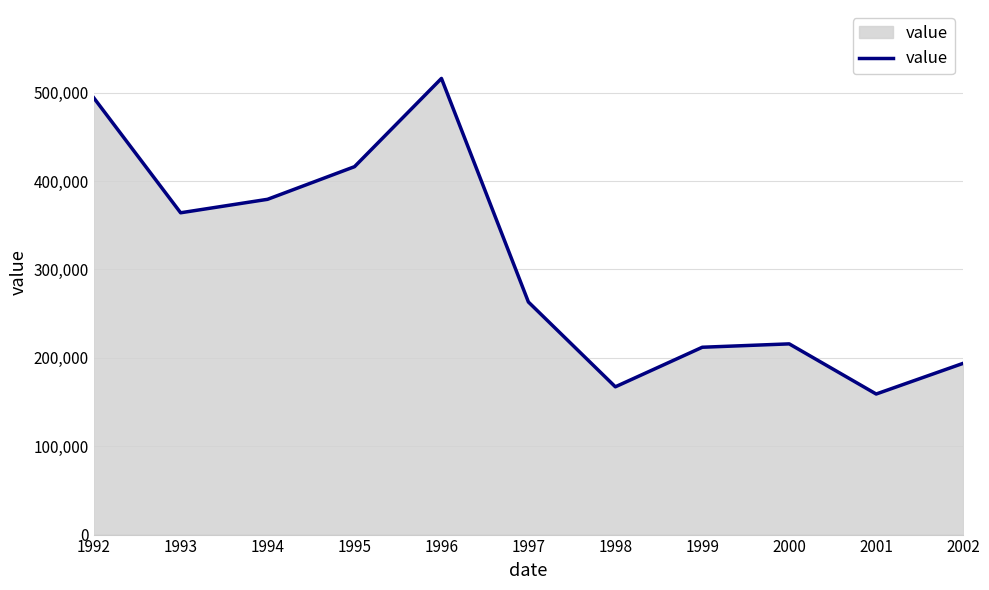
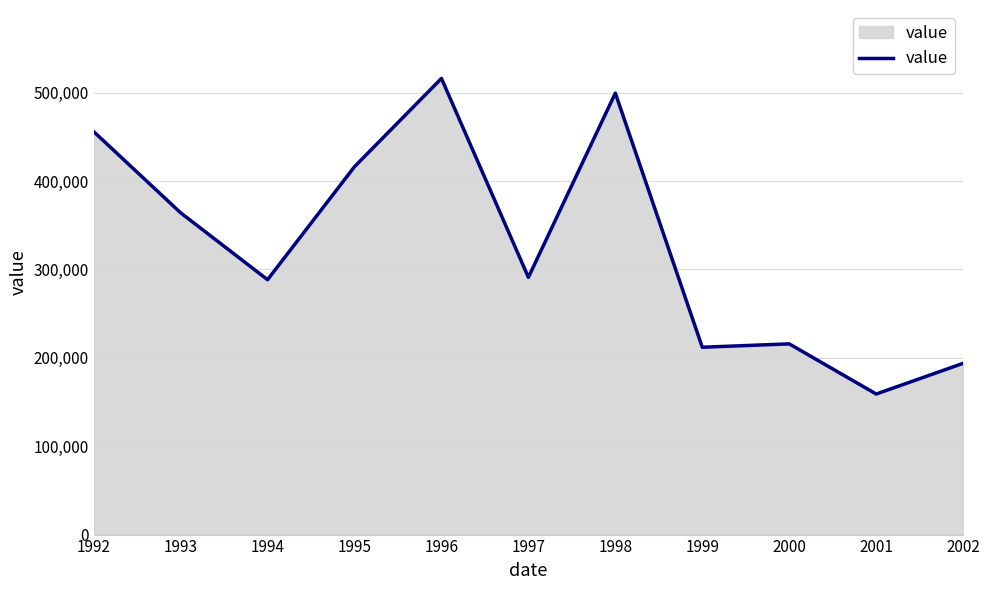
  {
-   "1992": "490,000",
+   "1992": "460,000",
    "1993": "360,000",
-   "1994": "380,000",
+   "1994": "290,000",
    "1995": "420,000",
    "1996": "520,000",
-   "1997": "260,000",
-   "1998": "170,000",
+   "1997": "290,000",
+   "1998": "500,000",
    "1999": "210,000",
    "2000": "220,000",
    "2001": "160,000",
    "2002": "190,000"
  }
